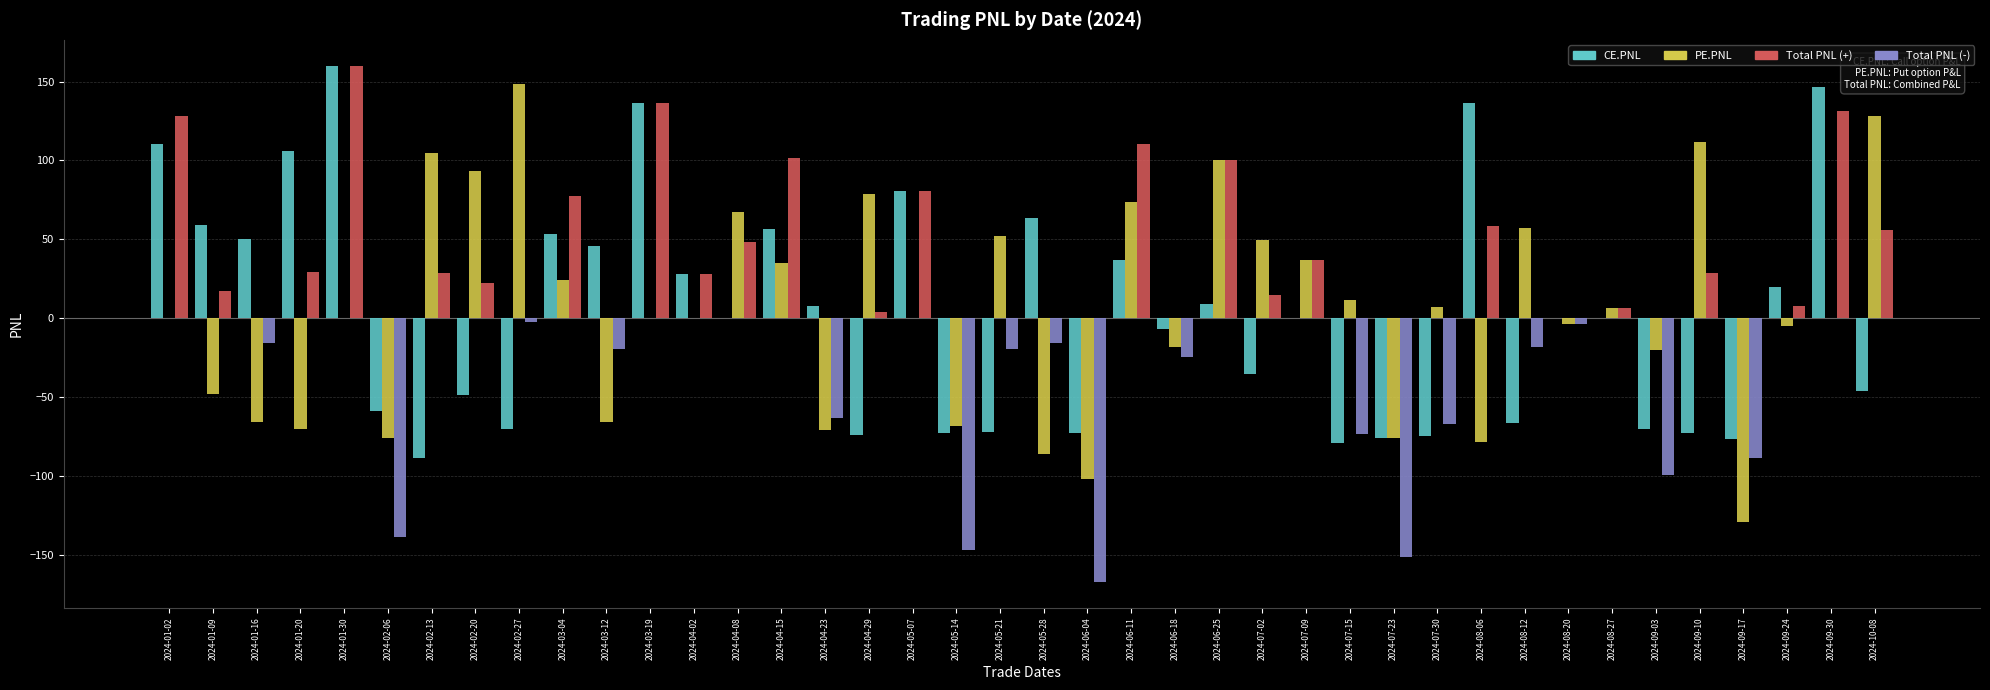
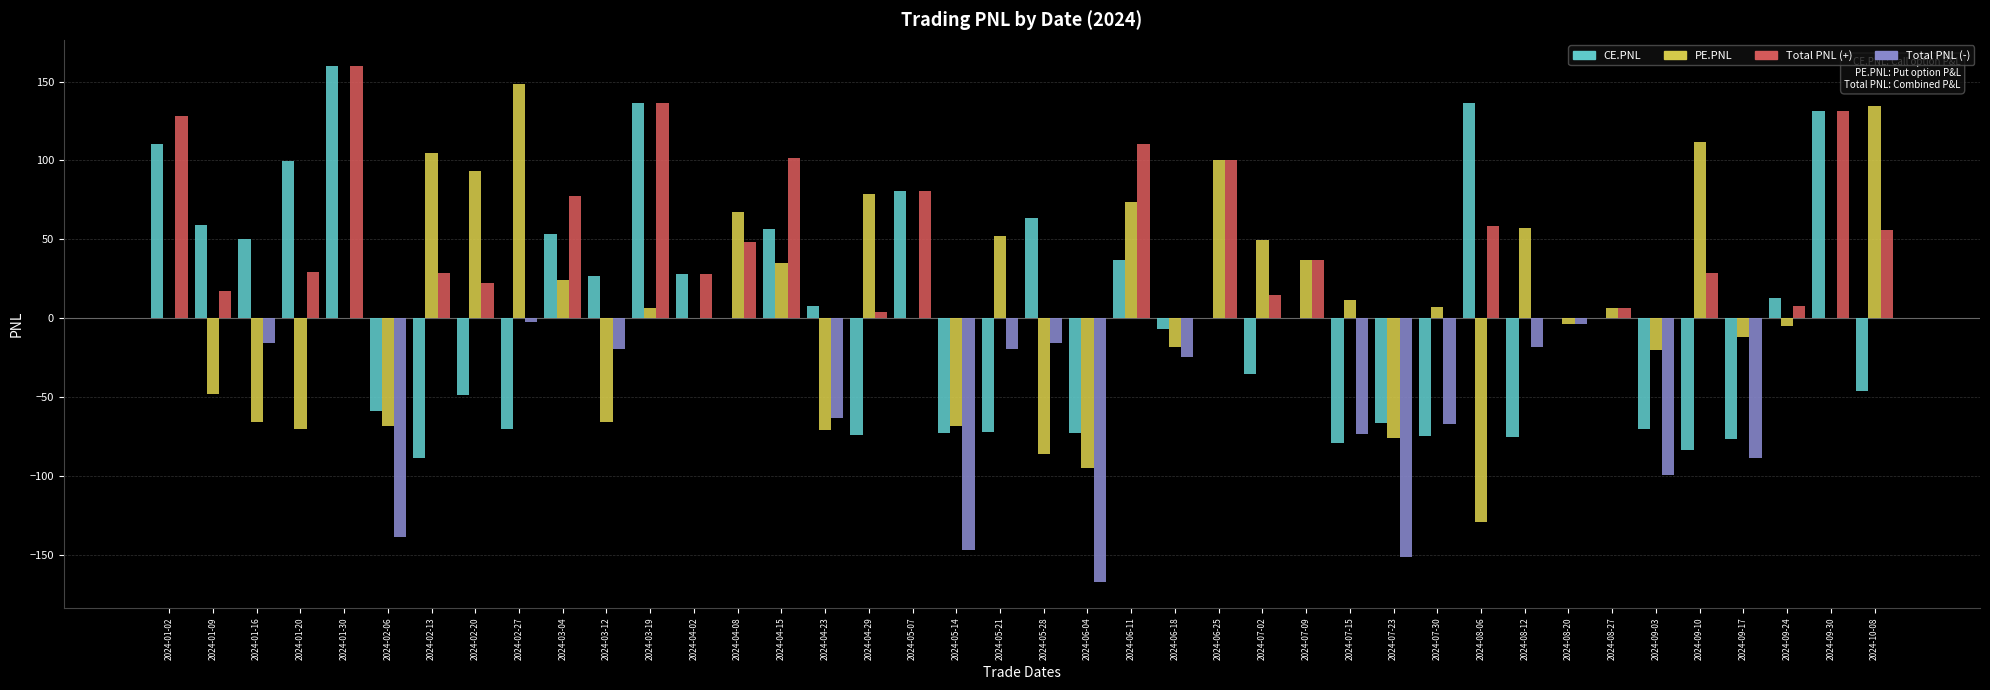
  {
    "CE.PNL": {
      "2024-01-02": 111,
      "2024-01-09": 59,
      "2024-01-16": 50,
-     "2024-01-20": 106,
+     "2024-01-20": 99,
      "2024-01-30": 160,
      "2024-02-06": -58,
      "2024-02-13": -89,
      "2024-02-20": -49,
      "2024-02-27": -70,
      "2024-03-04": 54,
-     "2024-03-12": 46,
+     "2024-03-12": 27,
      "2024-03-19": 136,
      "2024-04-02": 28,
      "2024-04-08": 0,
      "2024-04-15": 57,
      "2024-04-23": 8,
      "2024-04-29": -74,
      "2024-05-07": 81,
      "2024-05-14": -72,
      "2024-05-21": -72,
      "2024-05-28": 64,
      "2024-06-04": -73,
      "2024-06-11": 37,
      "2024-06-18": -6,
-     "2024-06-25": 9,
+     "2024-06-25": 0,
      "2024-07-02": -35,
      "2024-07-09": 0,
      "2024-07-15": -79,
-     "2024-07-23": -76,
+     "2024-07-23": -67,
      "2024-07-30": -74,
      "2024-08-06": 137,
-     "2024-08-12": -66,
+     "2024-08-12": -75,
      "2024-08-20": 0,
      "2024-08-27": 0,
      "2024-09-03": -70,
-     "2024-09-10": -72,
+     "2024-09-10": -83,
      "2024-09-17": -77,
-     "2024-09-24": 20,
-     "2024-09-30": 147,
+     "2024-09-24": 13,
+     "2024-09-30": 131,
      "2024-10-08": -46
    },
    "PE.PNL": {
      "2024-01-02": 0,
      "2024-01-09": -48,
      "2024-01-16": -66,
      "2024-01-20": -70,
      "2024-01-30": 0,
-     "2024-02-06": -76,
+     "2024-02-06": -68,
      "2024-02-13": 105,
      "2024-02-20": 93,
      "2024-02-27": 149,
      "2024-03-04": 24,
      "2024-03-12": -66,
-     "2024-03-19": 0,
+     "2024-03-19": 6,
      "2024-04-02": 0,
      "2024-04-08": 67,
      "2024-04-15": 35,
      "2024-04-23": -71,
      "2024-04-29": 78,
      "2024-05-07": 0,
      "2024-05-14": -68,
      "2024-05-21": 52,
      "2024-05-28": -86,
-     "2024-06-04": -101,
+     "2024-06-04": -94,
      "2024-06-11": 74,
      "2024-06-18": -18,
      "2024-06-25": 100,
      "2024-07-02": 50,
      "2024-07-09": 37,
      "2024-07-15": 11,
      "2024-07-23": -76,
      "2024-07-30": 7,
-     "2024-08-06": -78,
+     "2024-08-06": -129,
      "2024-08-12": 57,
      "2024-08-20": -4,
      "2024-08-27": 7,
      "2024-09-03": -20,
      "2024-09-10": 112,
-     "2024-09-17": -129,
+     "2024-09-17": -12,
      "2024-09-24": -5,
      "2024-09-30": 0,
-     "2024-10-08": 128
+     "2024-10-08": 134
    }
  }
